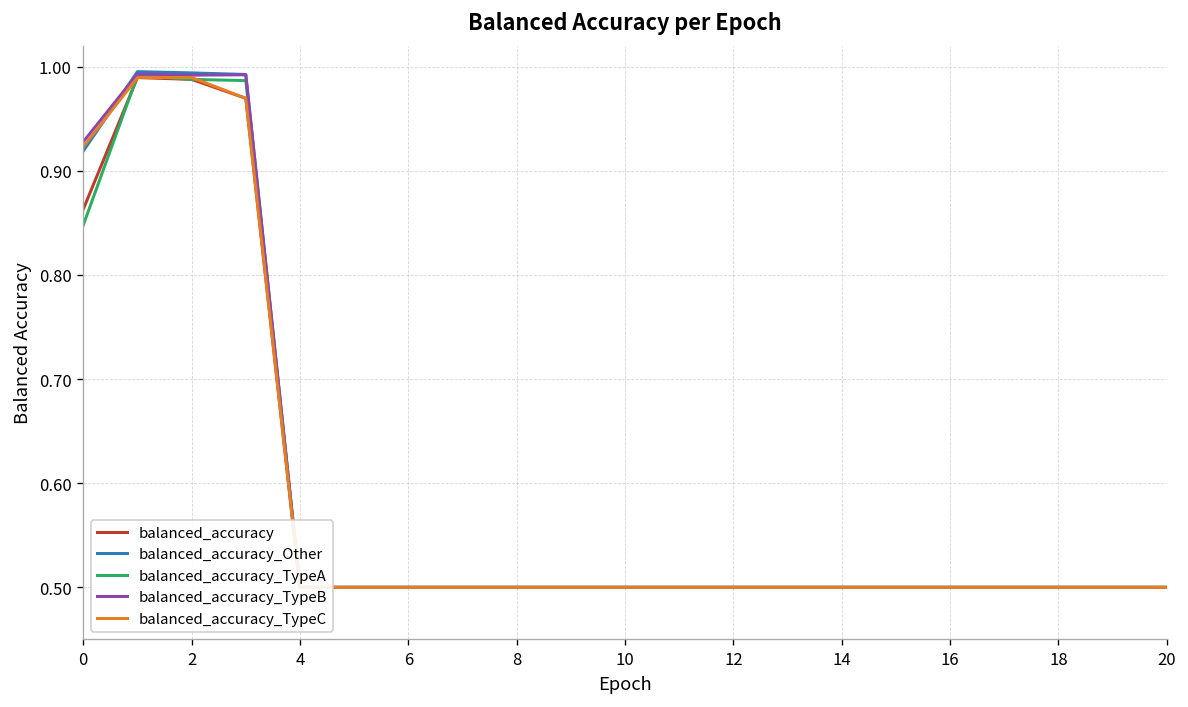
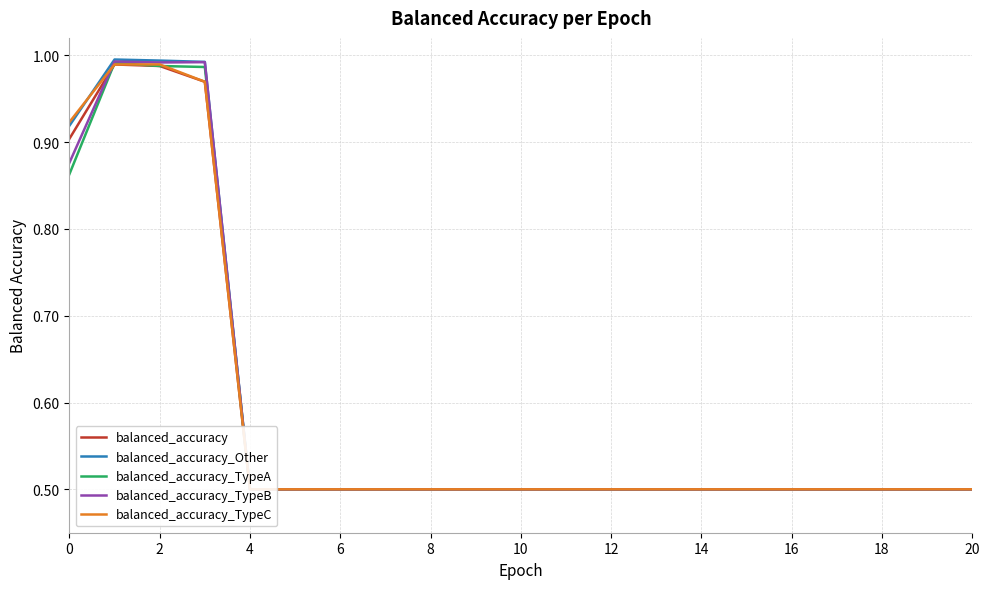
  {
    "balanced_accuracy": {
-     "0": 0.86
+     "0": 0.90
    },
    "balanced_accuracy_Other": {
      "0": 0.92
    },
    "balanced_accuracy_TypeA": {
-     "0": 0.85
+     "0": 0.86
    },
    "balanced_accuracy_TypeB": {
-     "0": 0.93
+     "0": 0.88
    },
    "balanced_accuracy_TypeC": {
      "0": 0.92
    }
  }
